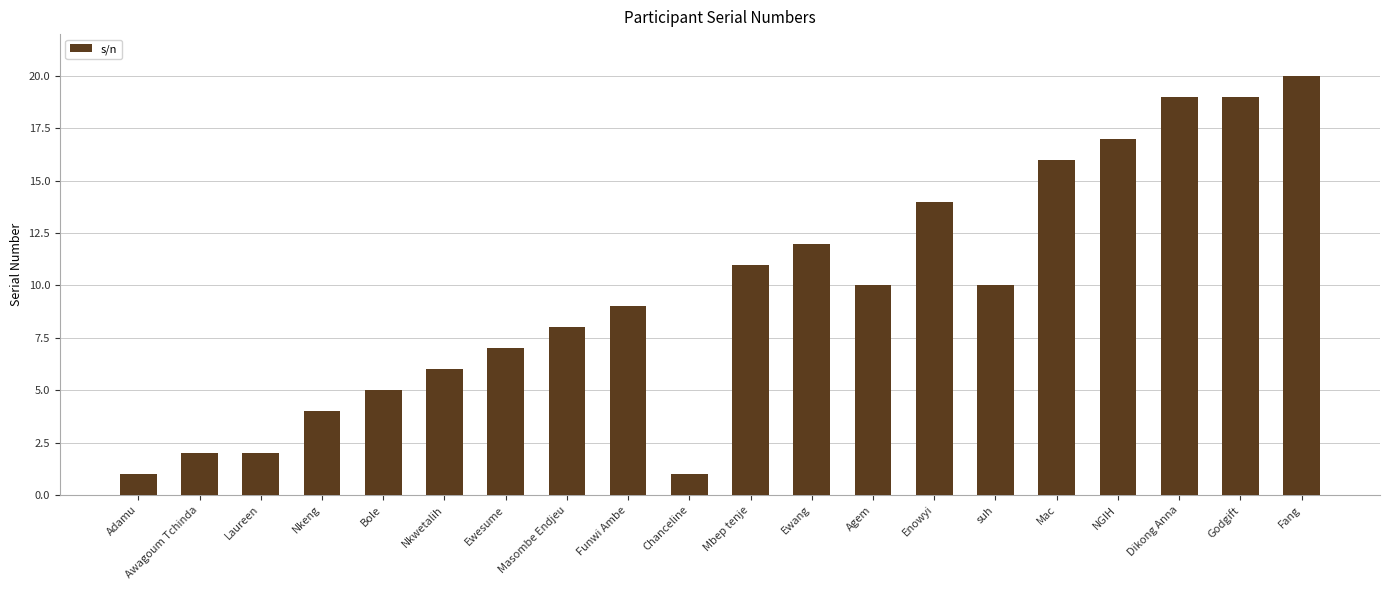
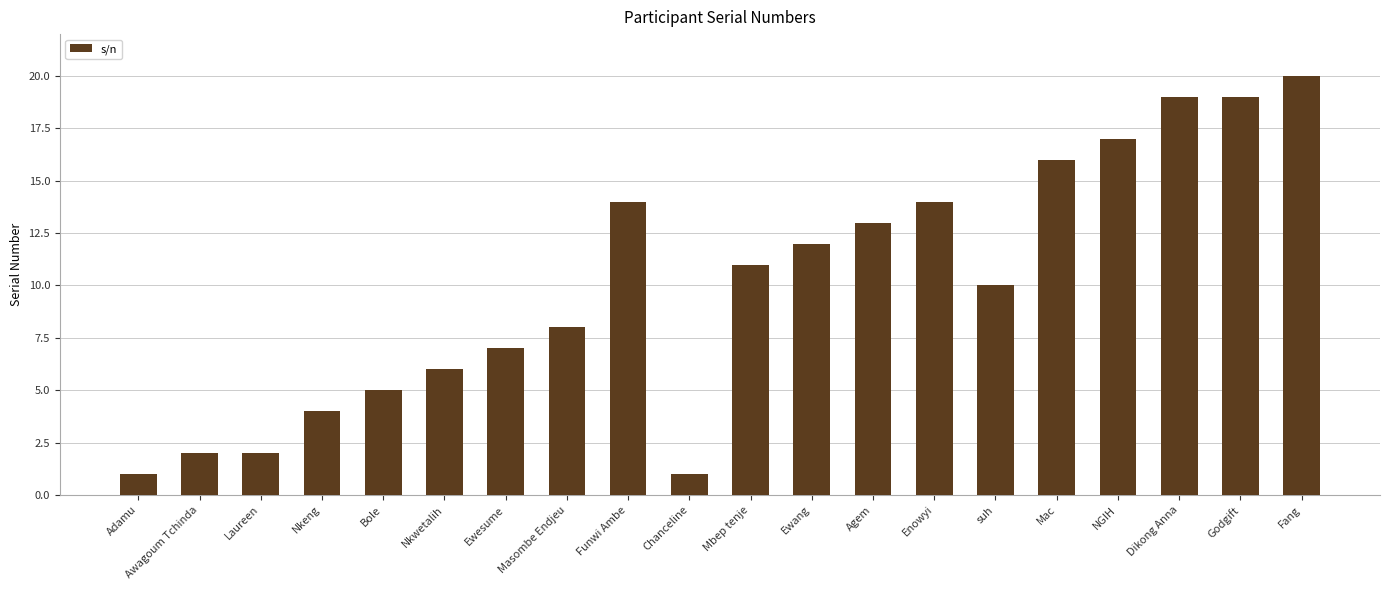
  {
    "Adamu": 1,
    "Awagoum Tchinda": 2,
    "Laureen": 2,
    "Nkeng": 4,
    "Bole": 5,
    "Nkwetalih": 6,
    "Ewesume": 7,
    "Masombe Endjeu": 8,
-   "Funwi Ambe": 9,
+   "Funwi Ambe": 14,
    "Chanceline": 1,
    "Mbep tenje": 11,
    "Ewang": 12,
-   "Agem": 10,
+   "Agem": 13,
    "Enowyi": 14,
    "suh": 10,
    "Mac": 16,
    "NGIH": 17,
    "Dikong Anna": 19,
    "Godgift": 19,
    "Fang": 20
  }
